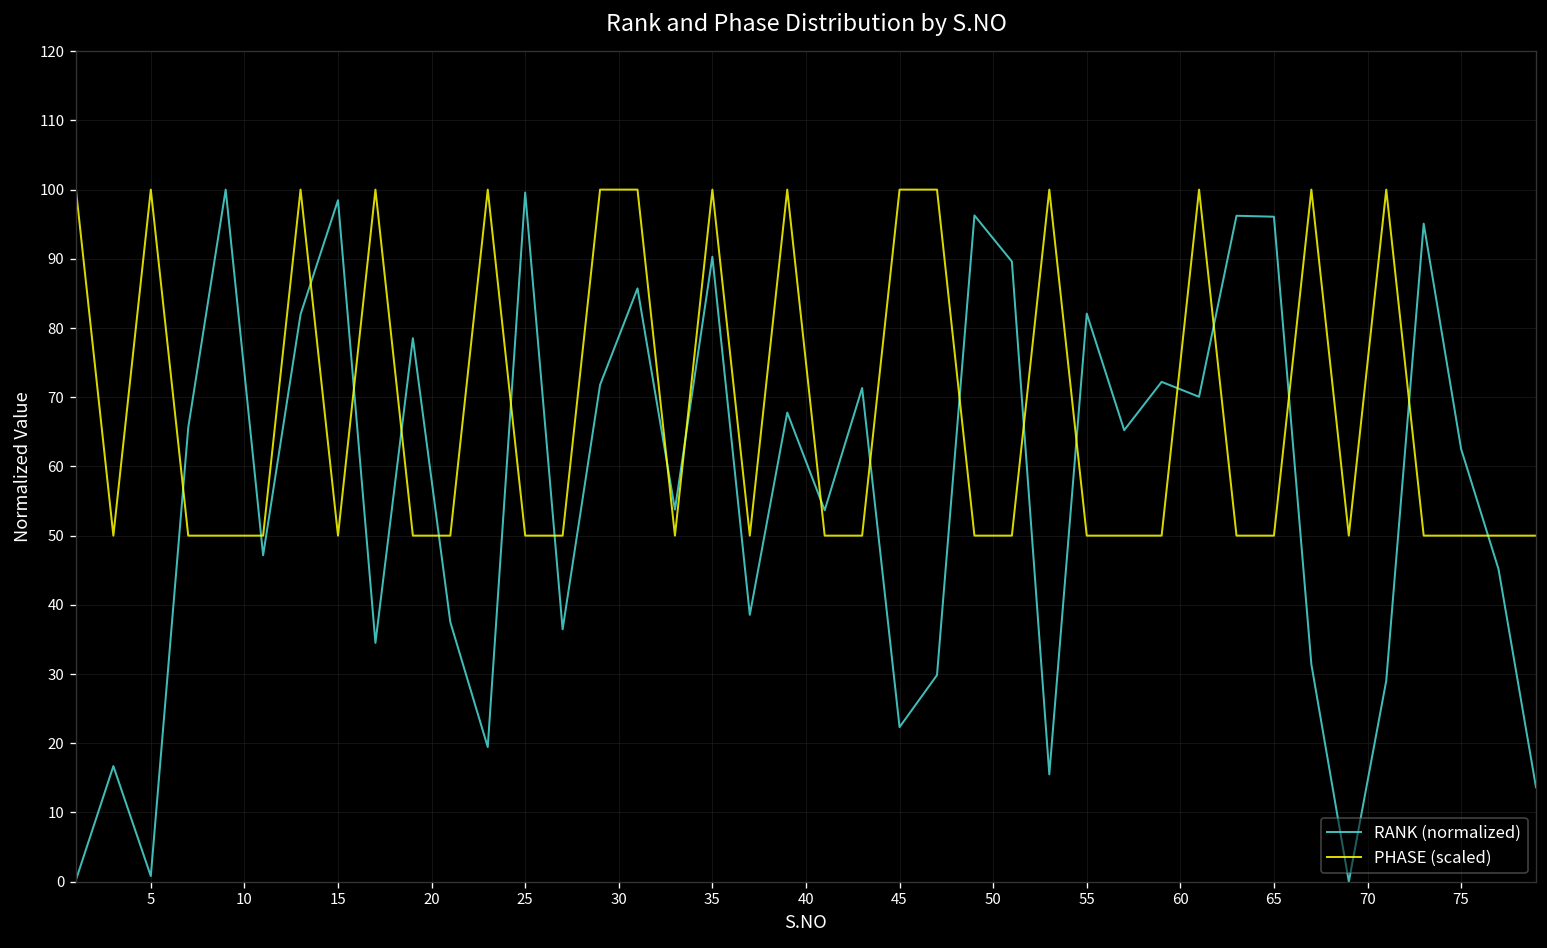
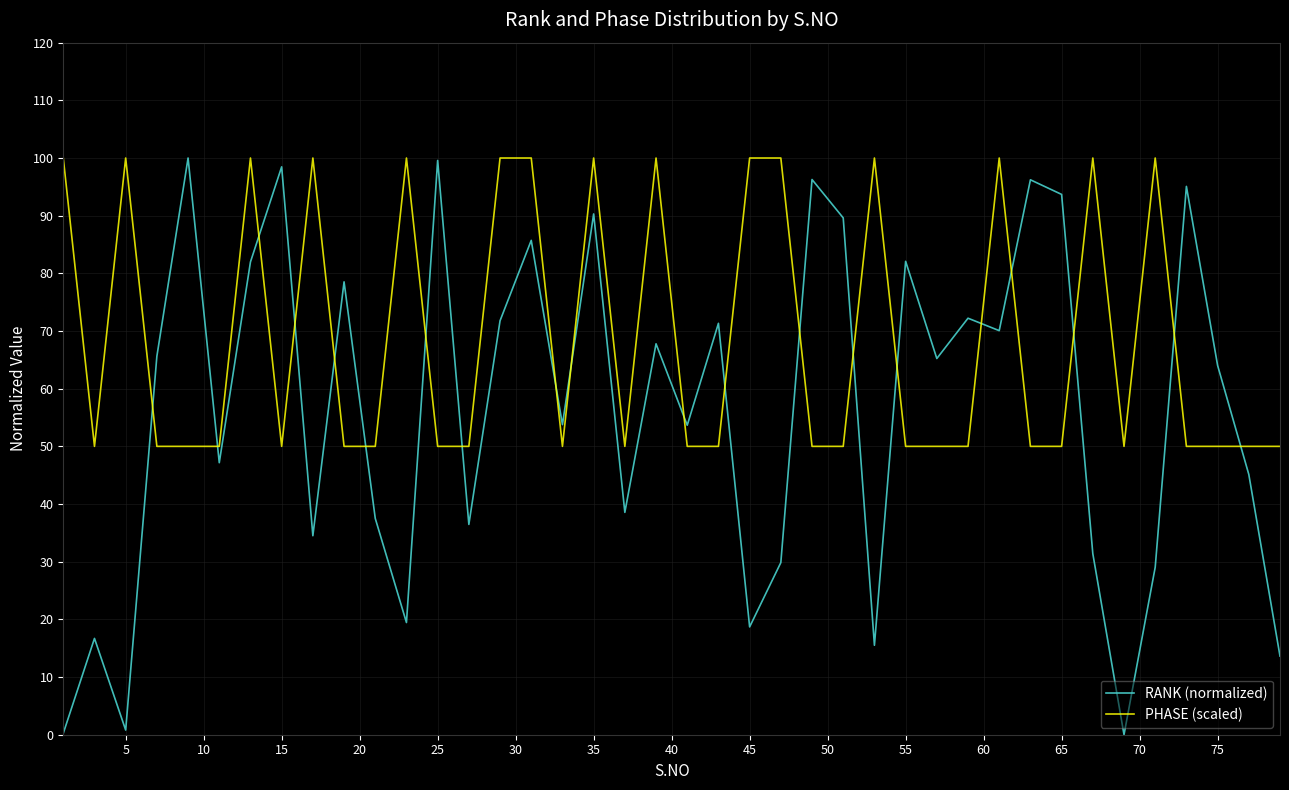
  {
    "RANK (normalized)": {
      "5": 1,
      "15": 98,
      "25": 100,
      "35": 90,
-     "45": 22,
+     "45": 19,
      "55": 82,
-     "65": 96,
-     "75": 63
+     "65": 94,
+     "75": 64
    },
    "PHASE (scaled)": {
      "5": 100,
      "15": 50,
      "25": 50,
      "35": 100,
      "45": 100,
      "55": 50,
      "65": 50,
      "75": 50
    }
  }
